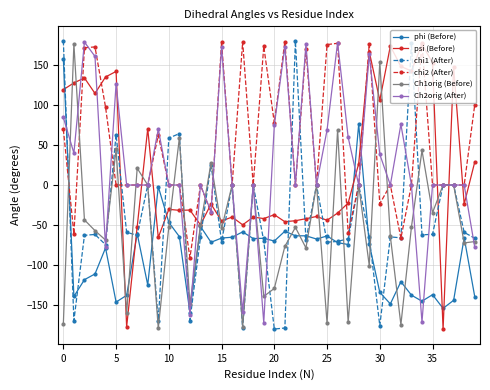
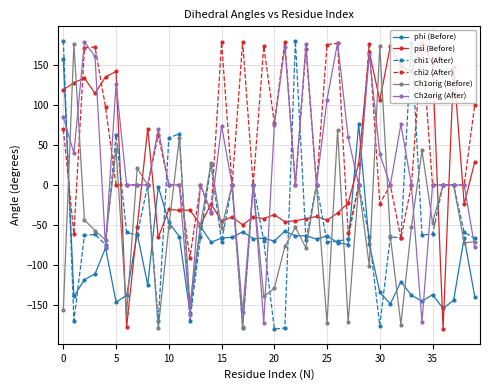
  {
    "Ch1orig (Before)": {
-     "0": -170,
+     "0": -160,
      "5": 40,
      "10": -50,
      "15": -50,
      "20": -130,
      "25": -170,
-     "30": 150,
-     "35": -30
+     "30": 170,
+     "35": -50
    },
    "Ch2orig (After)": {
      "0": 80,
      "5": 130,
-     "15": 170,
-     "25": 70,
+     "15": 70,
+     "25": 110,
      "30": 40
    }
  }
